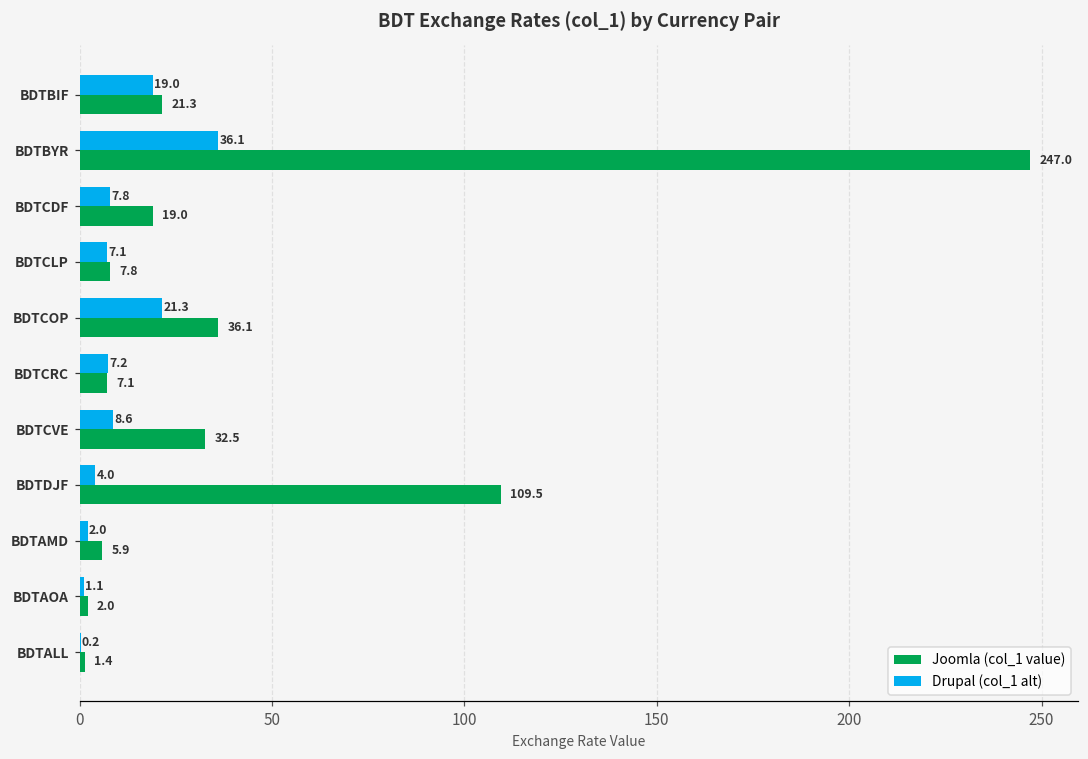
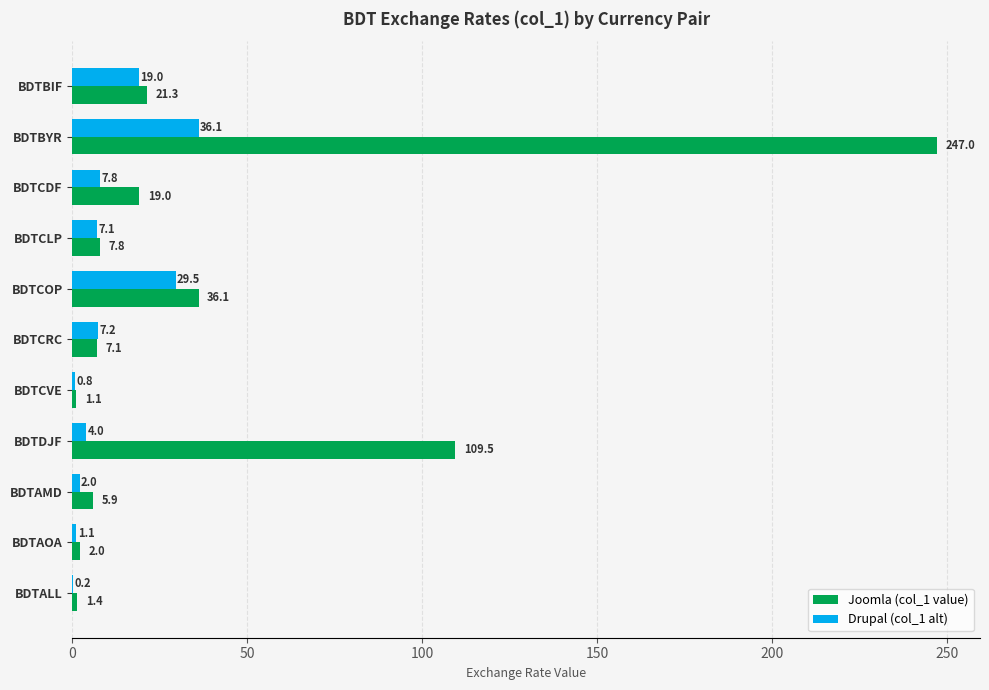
  {
    "Joomla (col_1 value)": {
      "BDTBIF": 21.3,
      "BDTBYR": 247.0,
      "BDTCDF": 19.0,
      "BDTCLP": 7.8,
      "BDTCOP": 36.1,
      "BDTCRC": 7.1,
-     "BDTCVE": 32.5,
+     "BDTCVE": 1.1,
      "BDTDJF": 109.5,
      "BDTAMD": 5.9,
      "BDTAOA": 2.0,
      "BDTALL": 1.4
    },
    "Drupal (col_1 alt)": {
      "BDTBIF": 19.0,
      "BDTBYR": 36.1,
      "BDTCDF": 7.8,
      "BDTCLP": 7.1,
-     "BDTCOP": 21.3,
+     "BDTCOP": 29.5,
      "BDTCRC": 7.2,
-     "BDTCVE": 8.6,
+     "BDTCVE": 0.8,
      "BDTDJF": 4.0,
      "BDTAMD": 2.0,
      "BDTAOA": 1.1,
      "BDTALL": 0.2
    }
  }
